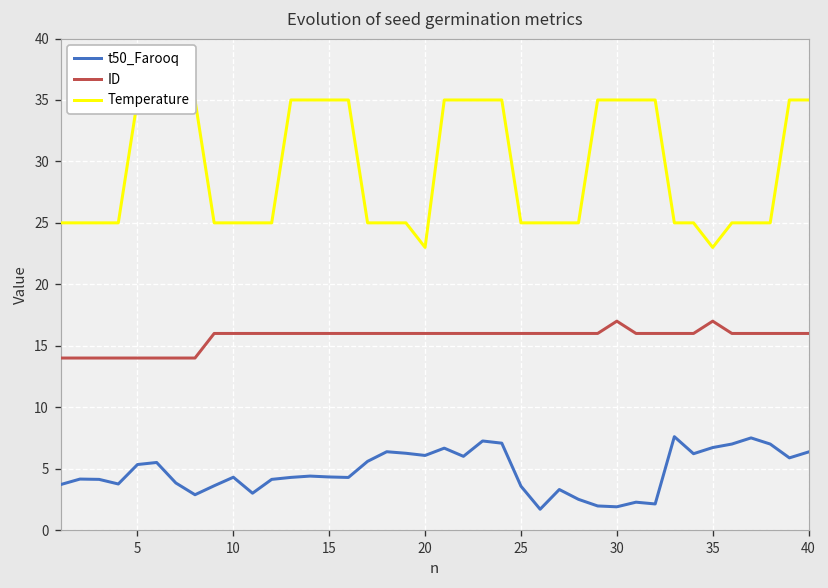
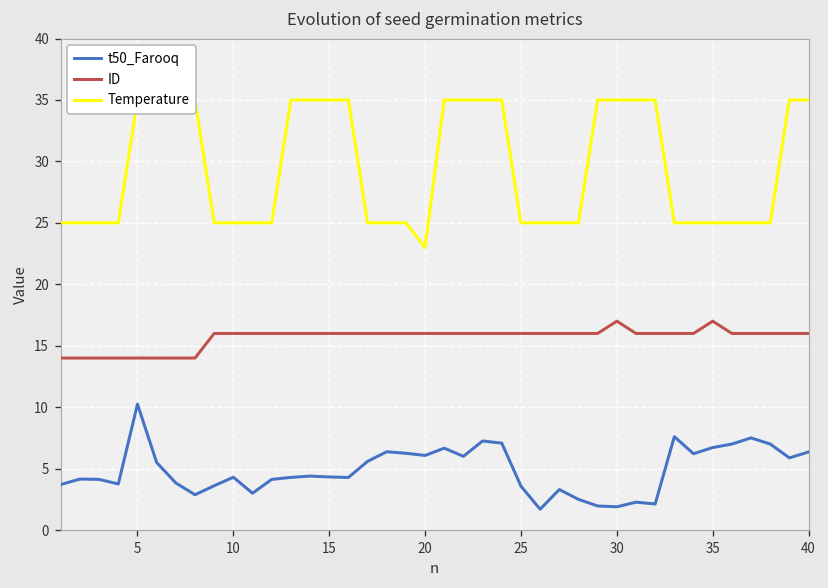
  {
    "t50_Farooq": {
-     "5": 5.3,
+     "5": 10.2,
      "10": 4.3,
      "15": 4.3,
      "20": 6.1,
      "25": 3.6,
      "30": 1.9,
      "35": 6.7,
      "40": 6.4
    },
    "ID": {
      "5": 14.0,
      "10": 16.0,
      "15": 16.0,
      "20": 16.0,
      "25": 16.0,
      "30": 17.0,
      "35": 17.0,
      "40": 16.0
    },
    "Temperature": {
      "10": 25,
      "15": 35,
      "20": 23,
      "25": 25,
      "30": 35,
-     "35": 23,
+     "35": 25,
      "40": 35
    }
  }
